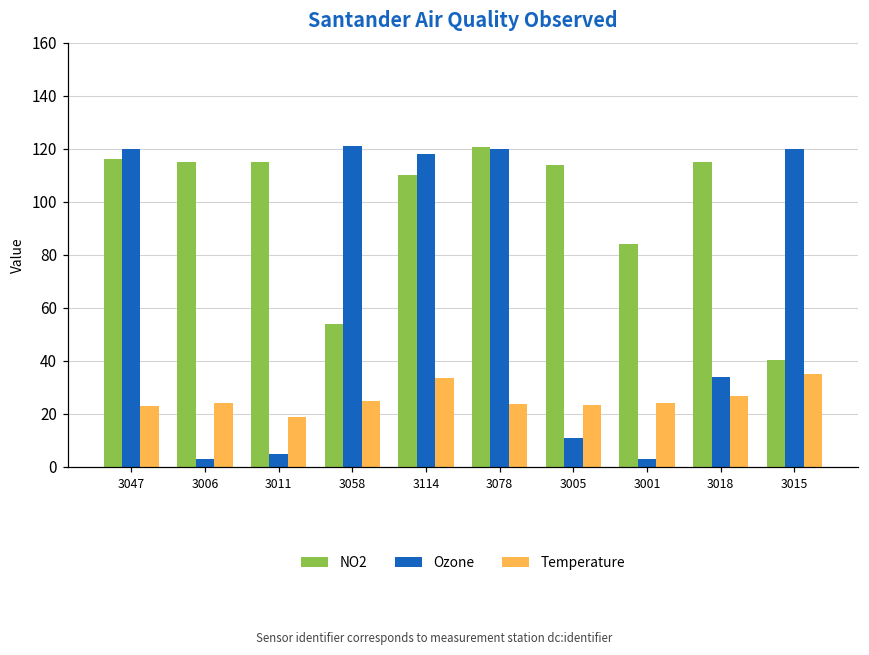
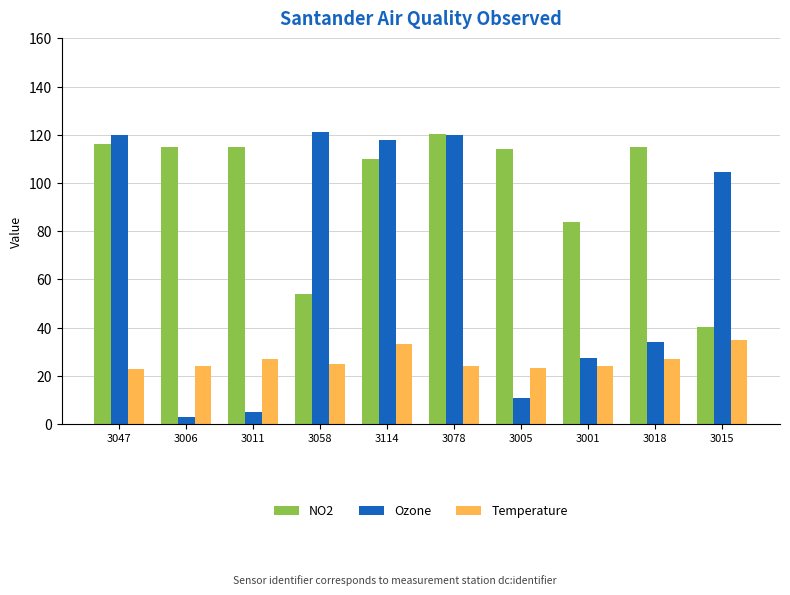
  {
    "NO2": {
      "3047": 116,
      "3006": 115,
      "3011": 115,
      "3058": 54,
      "3114": 110,
      "3078": 121,
      "3005": 114,
      "3001": 84,
      "3018": 115,
      "3015": 40
    },
    "Ozone": {
      "3047": 120,
      "3006": 3,
      "3011": 5,
      "3058": 121,
      "3114": 118,
      "3078": 120,
      "3005": 11,
-     "3001": 3,
+     "3001": 27,
      "3018": 34,
-     "3015": 120
+     "3015": 105
    },
    "Temperature": {
      "3047": 23,
      "3006": 24,
-     "3011": 19,
+     "3011": 27,
      "3058": 25,
      "3114": 33,
      "3078": 24,
      "3005": 23,
      "3001": 24,
      "3018": 27,
      "3015": 35
    }
  }
